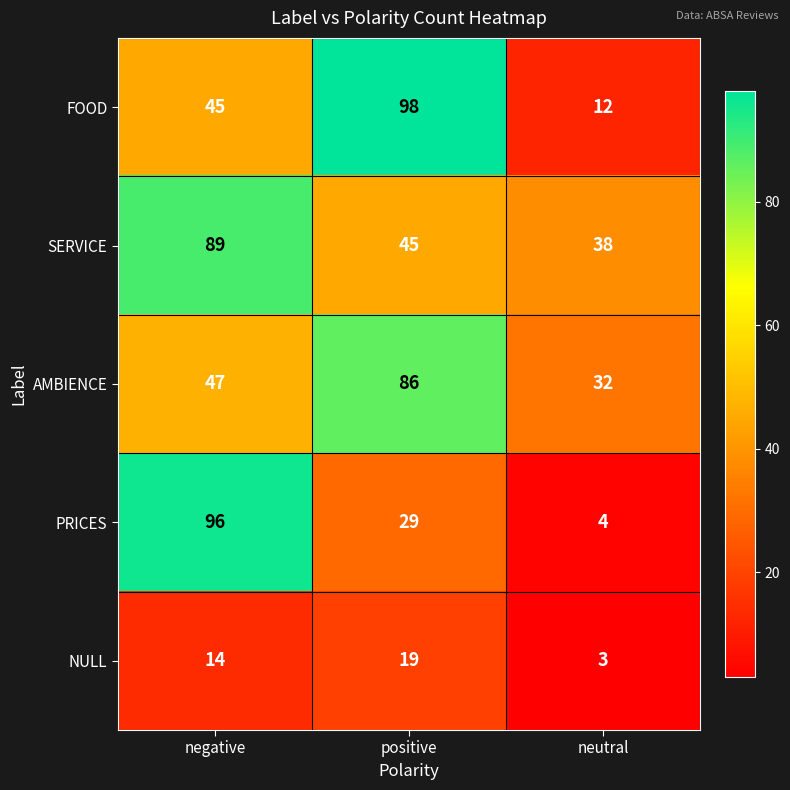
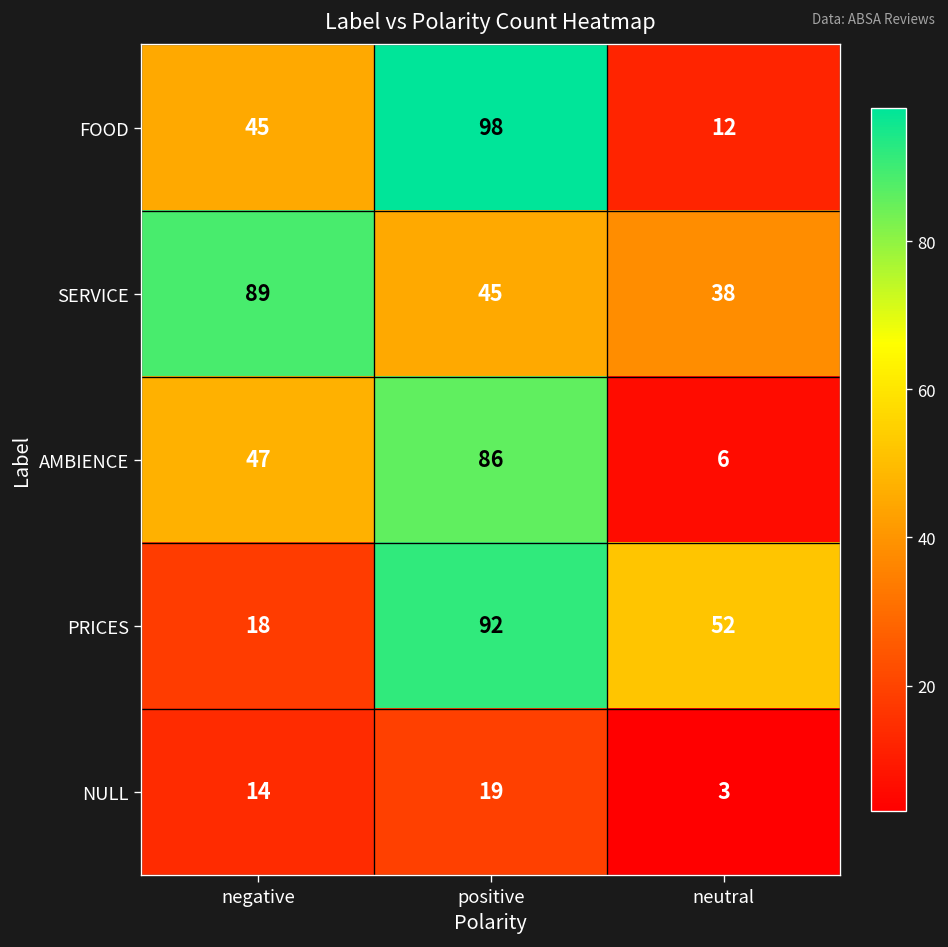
  {
    "FOOD": {
      "negative": 45,
      "positive": 98,
      "neutral": 12
    },
    "SERVICE": {
      "negative": 89,
      "positive": 45,
      "neutral": 38
    },
    "AMBIENCE": {
      "negative": 47,
      "positive": 86,
-     "neutral": 32
+     "neutral": 6
    },
    "PRICES": {
-     "negative": 96,
-     "positive": 29,
-     "neutral": 4
+     "negative": 18,
+     "positive": 92,
+     "neutral": 52
    },
    "NULL": {
      "negative": 14,
      "positive": 19,
      "neutral": 3
    }
  }
